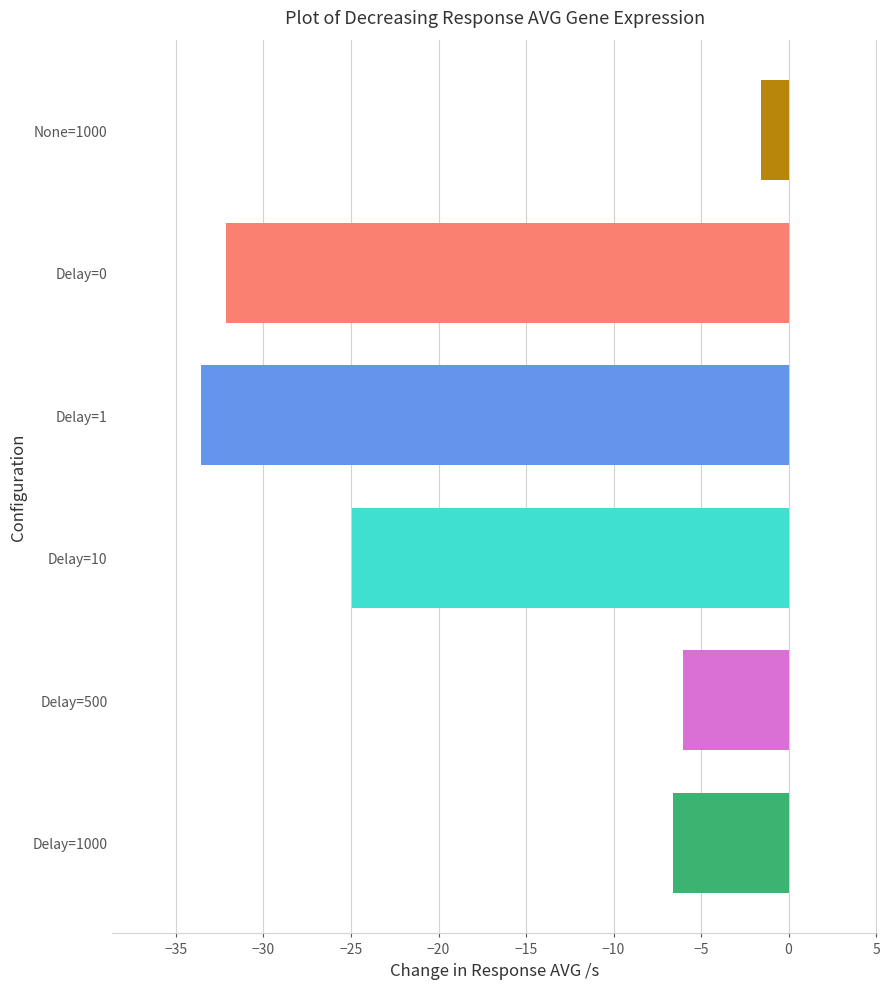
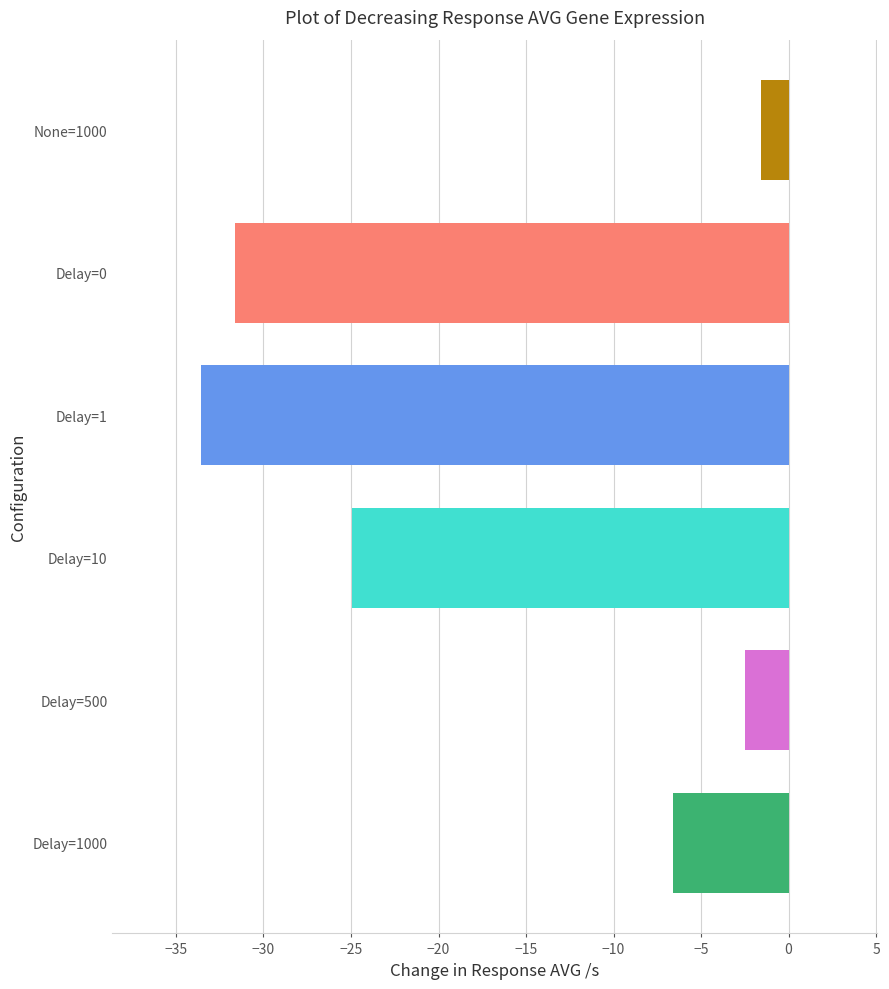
  {
    "None=1000": -1.6,
-   "Delay=0": -32.1,
+   "Delay=0": -31.6,
    "Delay=1": -33.6,
    "Delay=10": -24.9,
-   "Delay=500": -6.0,
+   "Delay=500": -2.5,
    "Delay=1000": -6.6
  }
